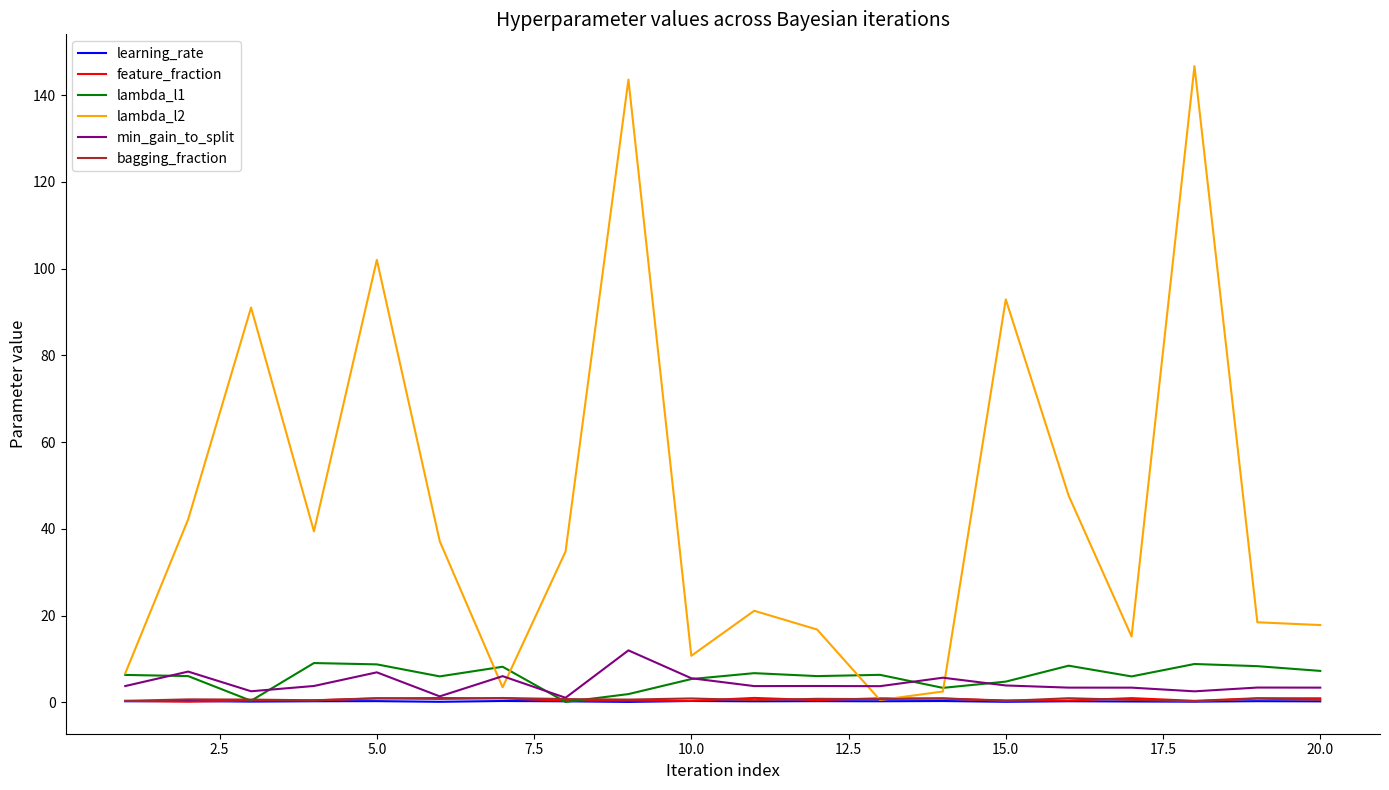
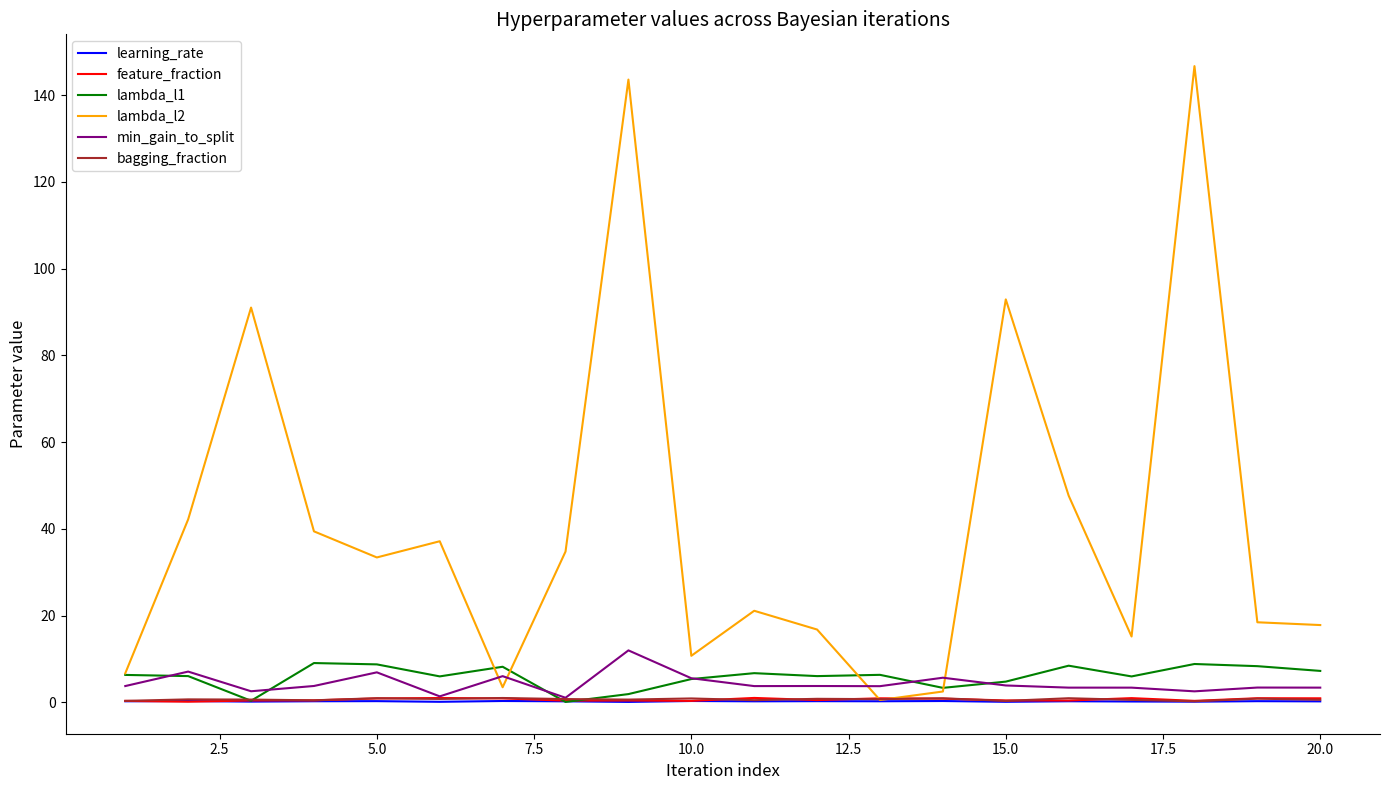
  {
    "learning_rate": {
      "5.0": 0
    },
    "lambda_l1": {
      "5.0": 9,
      "15.0": 5,
      "20.0": 7
    },
    "lambda_l2": {
-     "5.0": 102,
+     "5.0": 33,
      "10.0": 11,
      "15.0": 93,
      "20.0": 18
    },
    "min_gain_to_split": {
      "5.0": 7,
      "15.0": 4,
      "20.0": 3
    }
  }
